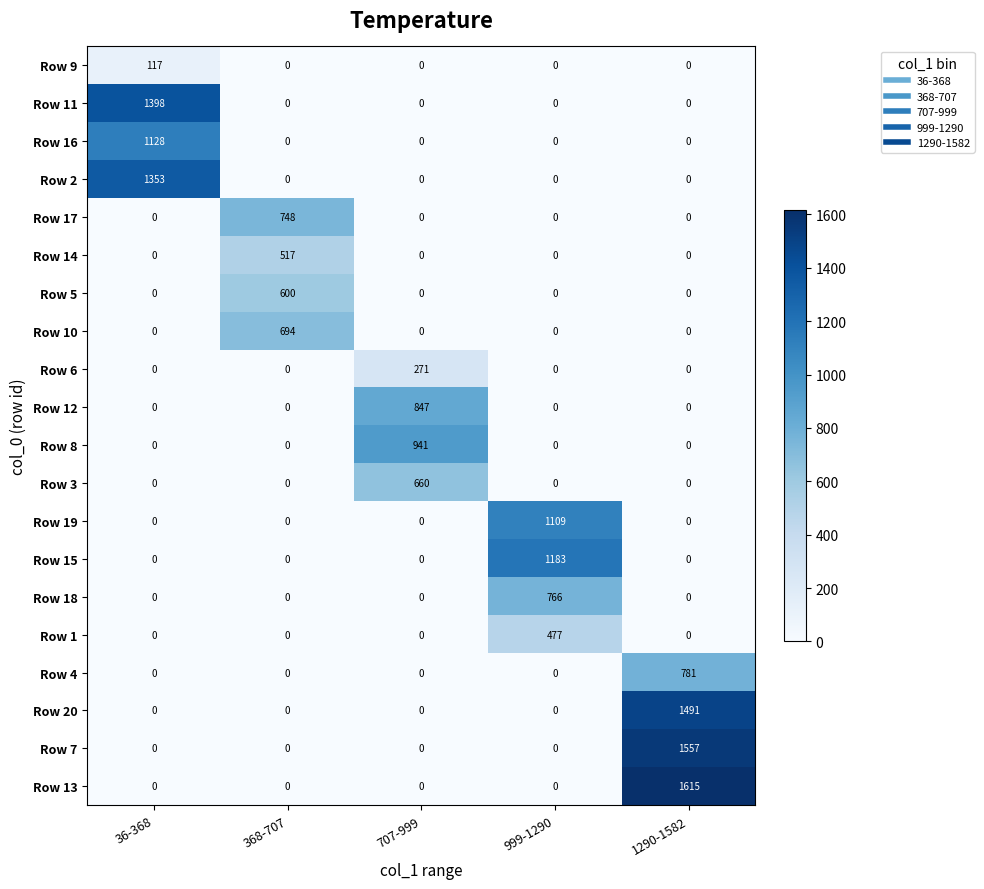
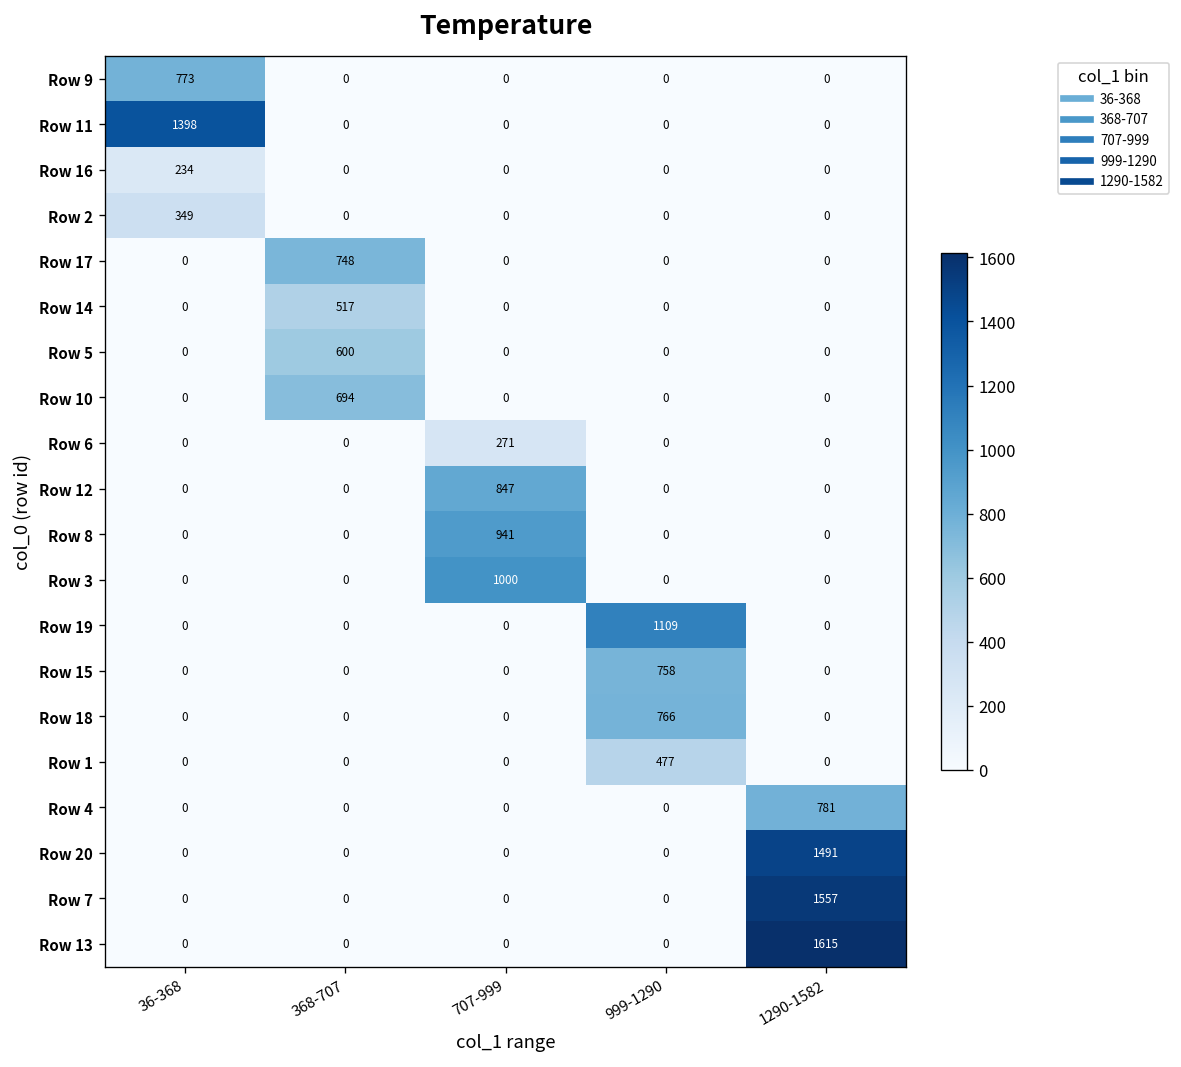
  {
    "Row 9": {
-     "36-368": 117,
+     "36-368": 773,
      "368-707": 0,
      "707-999": 0,
      "999-1290": 0,
      "1290-1582": 0
    },
    "Row 11": {
      "36-368": 1398,
      "368-707": 0,
      "707-999": 0,
      "999-1290": 0,
      "1290-1582": 0
    },
    "Row 16": {
-     "36-368": 1128,
+     "36-368": 234,
      "368-707": 0,
      "707-999": 0,
      "999-1290": 0,
      "1290-1582": 0
    },
    "Row 2": {
-     "36-368": 1353,
+     "36-368": 349,
      "368-707": 0,
      "707-999": 0,
      "999-1290": 0,
      "1290-1582": 0
    },
    "Row 17": {
      "36-368": 0,
      "368-707": 748,
      "707-999": 0,
      "999-1290": 0,
      "1290-1582": 0
    },
    "Row 14": {
      "36-368": 0,
      "368-707": 517,
      "707-999": 0,
      "999-1290": 0,
      "1290-1582": 0
    },
    "Row 5": {
      "36-368": 0,
      "368-707": 600,
      "707-999": 0,
      "999-1290": 0,
      "1290-1582": 0
    },
    "Row 10": {
      "36-368": 0,
      "368-707": 694,
      "707-999": 0,
      "999-1290": 0,
      "1290-1582": 0
    },
    "Row 6": {
      "36-368": 0,
      "368-707": 0,
      "707-999": 271,
      "999-1290": 0,
      "1290-1582": 0
    },
    "Row 12": {
      "36-368": 0,
      "368-707": 0,
      "707-999": 847,
      "999-1290": 0,
      "1290-1582": 0
    },
    "Row 8": {
      "36-368": 0,
      "368-707": 0,
      "707-999": 941,
      "999-1290": 0,
      "1290-1582": 0
    },
    "Row 3": {
      "36-368": 0,
      "368-707": 0,
-     "707-999": 660,
+     "707-999": 1000,
      "999-1290": 0,
      "1290-1582": 0
    },
    "Row 19": {
      "36-368": 0,
      "368-707": 0,
      "707-999": 0,
      "999-1290": 1109,
      "1290-1582": 0
    },
    "Row 15": {
      "36-368": 0,
      "368-707": 0,
      "707-999": 0,
-     "999-1290": 1183,
+     "999-1290": 758,
      "1290-1582": 0
    },
    "Row 18": {
      "36-368": 0,
      "368-707": 0,
      "707-999": 0,
      "999-1290": 766,
      "1290-1582": 0
    },
    "Row 1": {
      "36-368": 0,
      "368-707": 0,
      "707-999": 0,
      "999-1290": 477,
      "1290-1582": 0
    },
    "Row 4": {
      "36-368": 0,
      "368-707": 0,
      "707-999": 0,
      "999-1290": 0,
      "1290-1582": 781
    },
    "Row 20": {
      "36-368": 0,
      "368-707": 0,
      "707-999": 0,
      "999-1290": 0,
      "1290-1582": 1491
    },
    "Row 7": {
      "36-368": 0,
      "368-707": 0,
      "707-999": 0,
      "999-1290": 0,
      "1290-1582": 1557
    },
    "Row 13": {
      "36-368": 0,
      "368-707": 0,
      "707-999": 0,
      "999-1290": 0,
      "1290-1582": 1615
    }
  }
